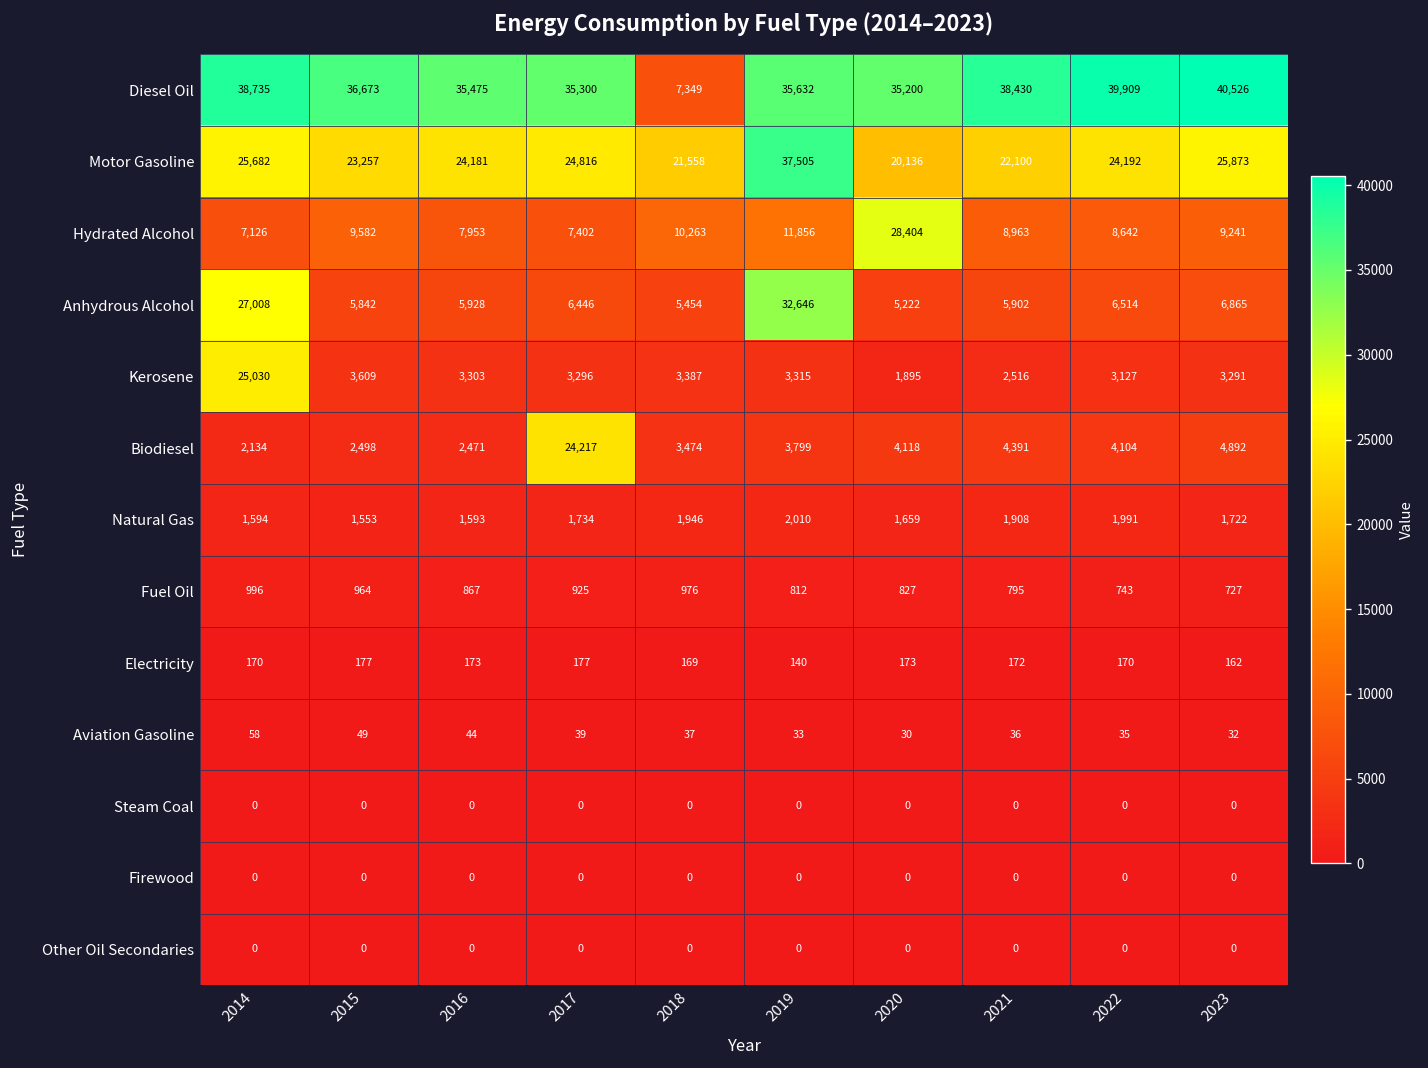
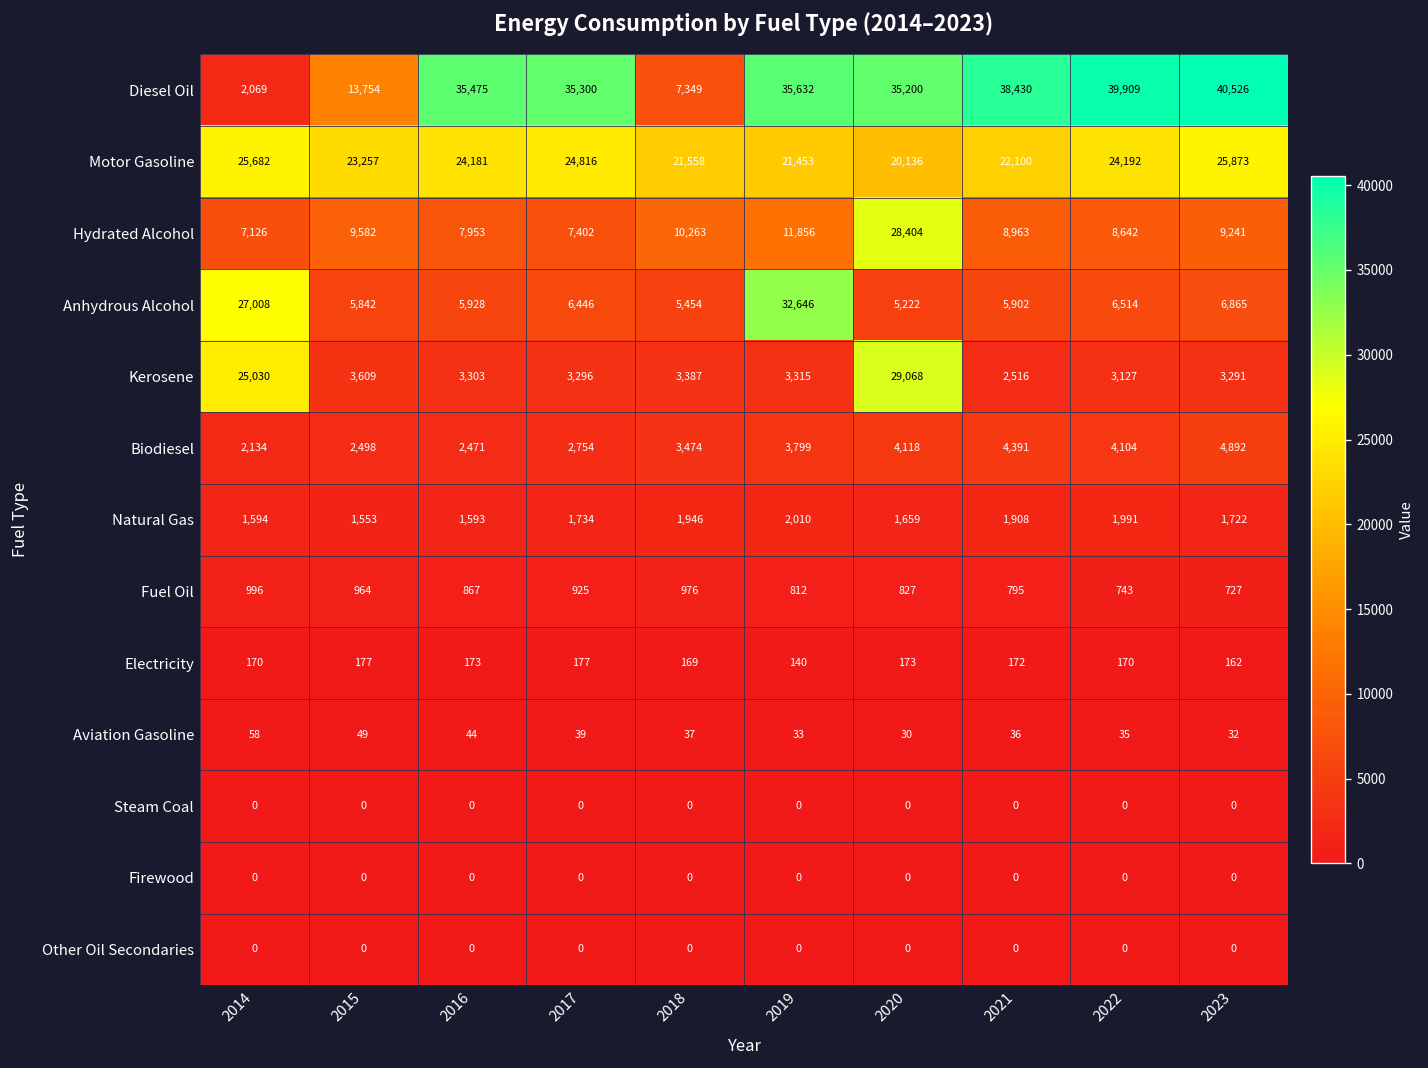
  {
    "Diesel Oil": {
-     "2014": "38,735",
-     "2015": "36,673",
+     "2014": "2,069",
+     "2015": "13,754",
      "2016": "35,475",
      "2017": "35,300",
      "2018": "7,349",
      "2019": "35,632",
      "2020": "35,200",
      "2021": "38,430",
      "2022": "39,909",
      "2023": "40,526"
    },
    "Motor Gasoline": {
      "2014": "25,682",
      "2015": "23,257",
      "2016": "24,181",
      "2017": "24,816",
      "2018": "21,558",
-     "2019": "37,505",
+     "2019": "21,453",
      "2020": "20,136",
      "2021": "22,100",
      "2022": "24,192",
      "2023": "25,873"
    },
    "Hydrated Alcohol": {
      "2014": "7,126",
      "2015": "9,582",
      "2016": "7,953",
      "2017": "7,402",
      "2018": "10,263",
      "2019": "11,856",
      "2020": "28,404",
      "2021": "8,963",
      "2022": "8,642",
      "2023": "9,241"
    },
    "Anhydrous Alcohol": {
      "2014": "27,008",
      "2015": "5,842",
      "2016": "5,928",
      "2017": "6,446",
      "2018": "5,454",
      "2019": "32,646",
      "2020": "5,222",
      "2021": "5,902",
      "2022": "6,514",
      "2023": "6,865"
    },
    "Kerosene": {
      "2014": "25,030",
      "2015": "3,609",
      "2016": "3,303",
      "2017": "3,296",
      "2018": "3,387",
      "2019": "3,315",
-     "2020": "1,895",
+     "2020": "29,068",
      "2021": "2,516",
      "2022": "3,127",
      "2023": "3,291"
    },
    "Biodiesel": {
      "2014": "2,134",
      "2015": "2,498",
      "2016": "2,471",
-     "2017": "24,217",
+     "2017": "2,754",
      "2018": "3,474",
      "2019": "3,799",
      "2020": "4,118",
      "2021": "4,391",
      "2022": "4,104",
      "2023": "4,892"
    },
    "Natural Gas": {
      "2014": "1,594",
      "2015": "1,553",
      "2016": "1,593",
      "2017": "1,734",
      "2018": "1,946",
      "2019": "2,010",
      "2020": "1,659",
      "2021": "1,908",
      "2022": "1,991",
      "2023": "1,722"
    },
    "Fuel Oil": {
      "2014": "996",
      "2015": "964",
      "2016": "867",
      "2017": "925",
      "2018": "976",
      "2019": "812",
      "2020": "827",
      "2021": "795",
      "2022": "743",
      "2023": "727"
    },
    "Electricity": {
      "2014": "170",
      "2015": "177",
      "2016": "173",
      "2017": "177",
      "2018": "169",
      "2019": "140",
      "2020": "173",
      "2021": "172",
      "2022": "170",
      "2023": "162"
    },
    "Aviation Gasoline": {
      "2014": "58",
      "2015": "49",
      "2016": "44",
      "2017": "39",
      "2018": "37",
      "2019": "33",
      "2020": "30",
      "2021": "36",
      "2022": "35",
      "2023": "32"
    },
    "Steam Coal": {
      "2014": "0",
      "2015": "0",
      "2016": "0",
      "2017": "0",
      "2018": "0",
      "2019": "0",
      "2020": "0",
      "2021": "0",
      "2022": "0",
      "2023": "0"
    },
    "Firewood": {
      "2014": "0",
      "2015": "0",
      "2016": "0",
      "2017": "0",
      "2018": "0",
      "2019": "0",
      "2020": "0",
      "2021": "0",
      "2022": "0",
      "2023": "0"
    },
    "Other Oil Secondaries": {
      "2014": "0",
      "2015": "0",
      "2016": "0",
      "2017": "0",
      "2018": "0",
      "2019": "0",
      "2020": "0",
      "2021": "0",
      "2022": "0",
      "2023": "0"
    }
  }
